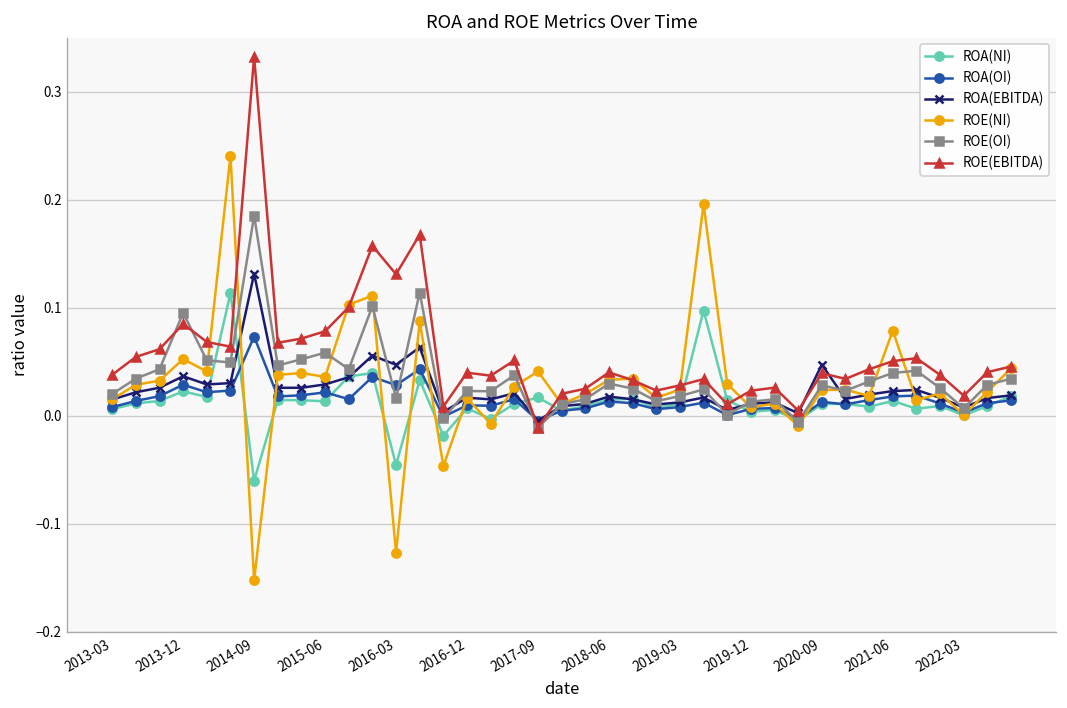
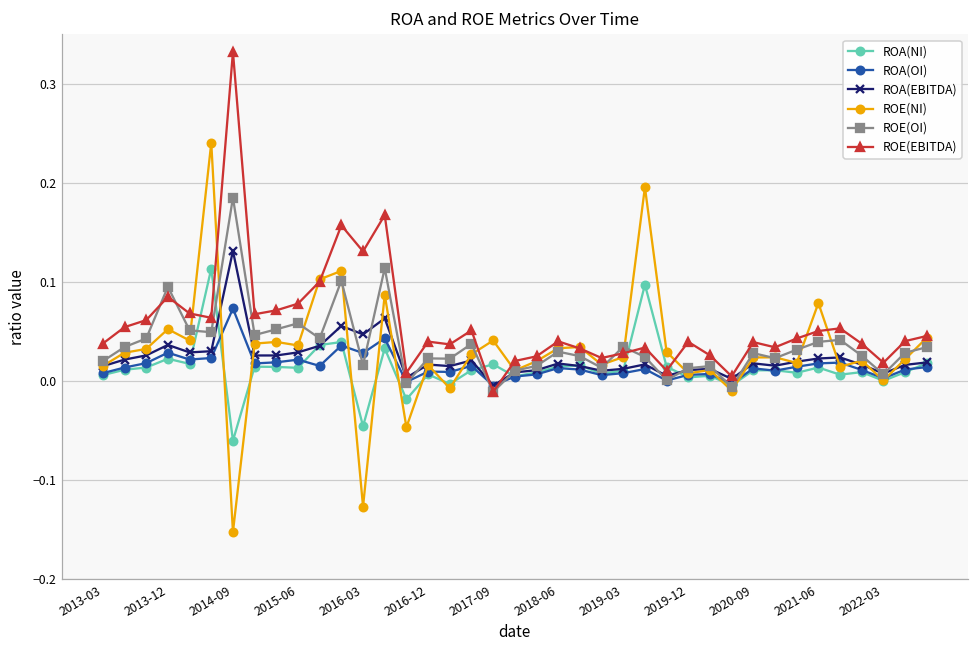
  {
    "ROA(NI)": {
      "2013-12": 0.02,
      "2014-09": -0.06,
      "2015-06": 0.01,
      "2016-03": -0.05,
      "2017-09": 0.02,
      "2021-06": 0.01
    },
    "ROA(OI)": {
      "2013-12": 0.03,
      "2014-09": 0.07,
      "2015-06": 0.02,
      "2016-03": 0.03,
      "2021-06": 0.02
    },
    "ROA(EBITDA)": {
      "2013-12": 0.04,
      "2014-09": 0.13,
      "2015-06": 0.03,
      "2016-03": 0.05,
      "2018-06": 0.02,
-     "2020-09": 0.05,
+     "2020-09": 0.02,
      "2021-06": 0.02
    },
    "ROE(NI)": {
      "2013-12": 0.05,
      "2014-09": -0.15,
      "2015-06": 0.04,
      "2016-03": -0.13,
      "2017-09": 0.04,
      "2018-06": 0.03,
      "2019-03": 0.02,
      "2020-09": 0.02,
      "2021-06": 0.08
    },
    "ROE(OI)": {
      "2013-03": 0.02,
      "2013-12": 0.10,
      "2014-09": 0.19,
      "2015-06": 0.06,
      "2016-03": 0.02,
      "2016-12": 0.02,
      "2018-06": 0.03,
-     "2019-03": 0.02,
+     "2019-03": 0.03,
      "2020-09": 0.03,
      "2021-06": 0.04
    },
    "ROE(EBITDA)": {
      "2013-03": 0.04,
      "2013-12": 0.08,
      "2014-09": 0.33,
      "2015-06": 0.08,
      "2016-03": 0.13,
      "2016-12": 0.04,
      "2018-06": 0.04,
      "2019-03": 0.03,
-     "2019-12": 0.02,
+     "2019-12": 0.04,
      "2020-09": 0.04,
      "2021-06": 0.05,
      "2022-03": 0.02
    }
  }
